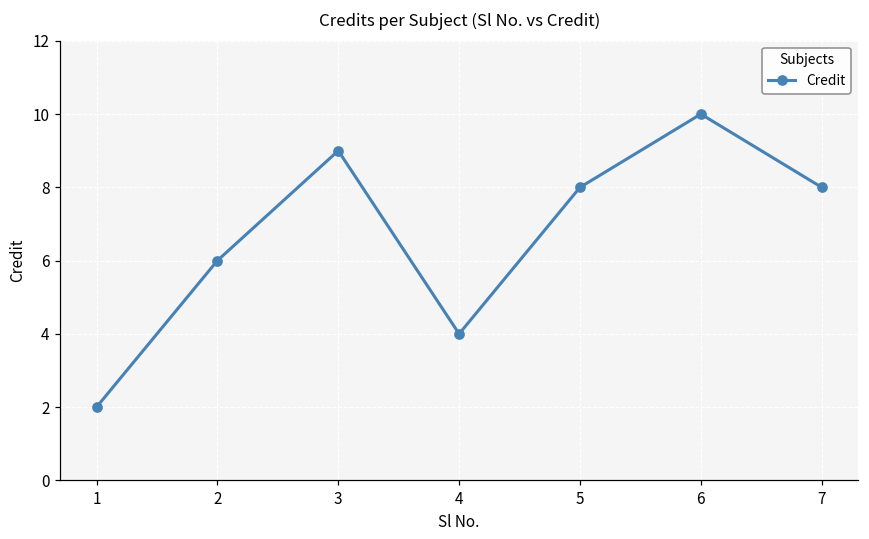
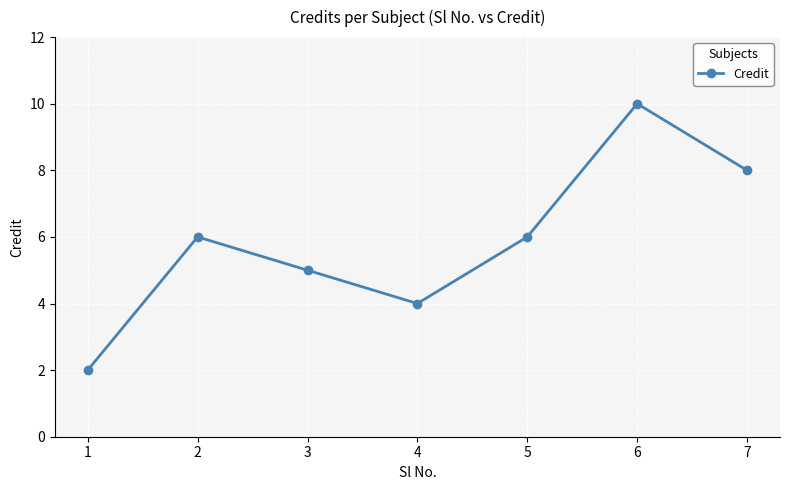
  {
    "1": 2,
    "2": 6,
-   "3": 9,
+   "3": 5,
    "4": 4,
-   "5": 8,
+   "5": 6,
    "6": 10,
    "7": 8
  }
